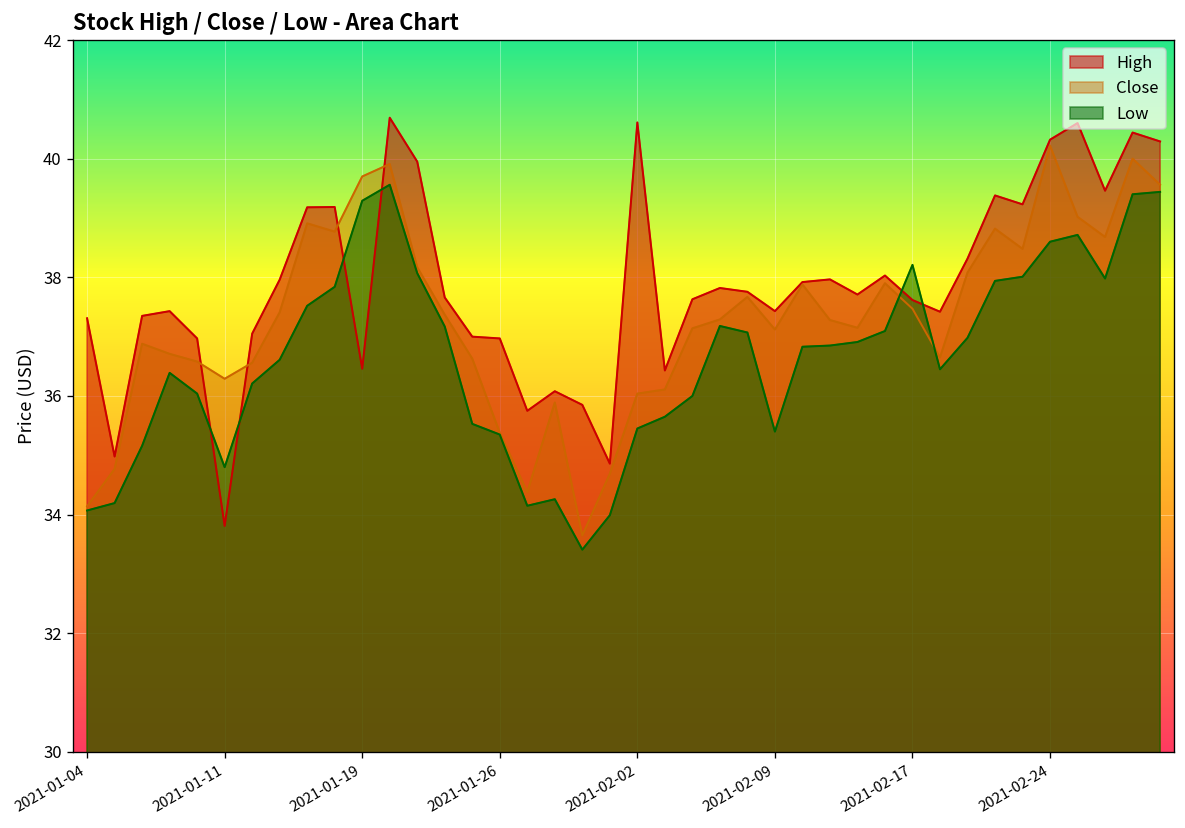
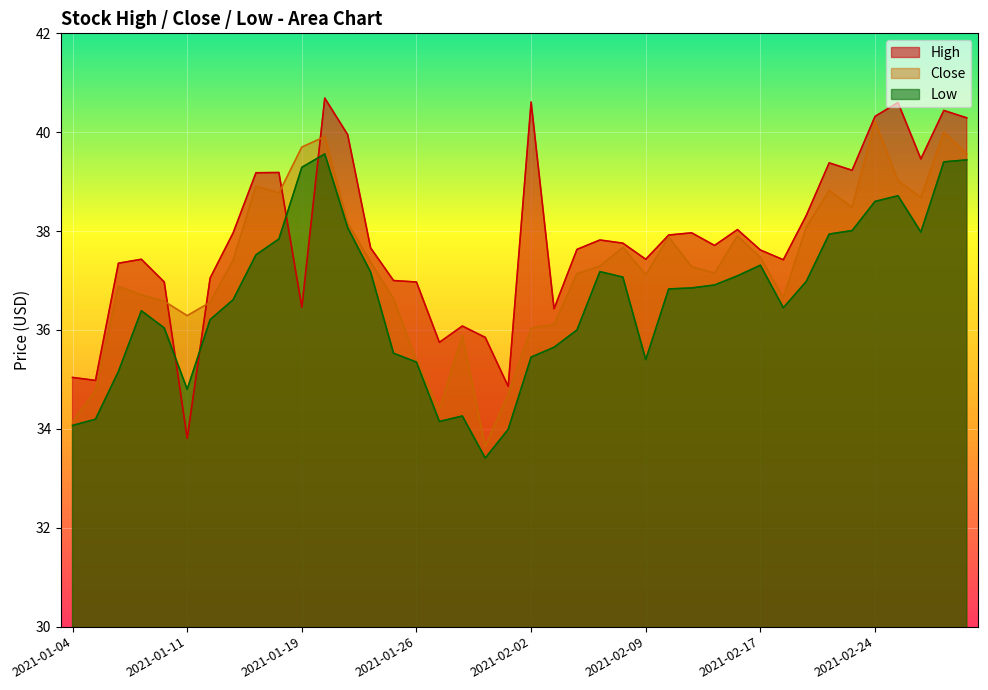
  {
    "High": {
-     "2021-01-04": 37.3,
+     "2021-01-04": 35.0,
      "2021-01-11": 33.8,
      "2021-01-19": 36.5,
      "2021-01-26": 37.0,
      "2021-02-02": 40.6,
      "2021-02-09": 37.4,
      "2021-02-17": 37.6,
      "2021-02-24": 40.3
    },
    "Close": {
      "2021-01-04": 34.1,
      "2021-01-11": 36.3,
      "2021-01-19": 39.7,
      "2021-02-02": 36.0,
      "2021-02-09": 37.1,
      "2021-02-17": 37.5,
      "2021-02-24": 40.2
    },
    "Low": {
      "2021-01-04": 34.1,
      "2021-01-11": 34.8,
      "2021-01-19": 39.3,
      "2021-02-02": 35.5,
      "2021-02-09": 35.4,
-     "2021-02-17": 38.2,
+     "2021-02-17": 37.3,
      "2021-02-24": 38.6
    }
  }
